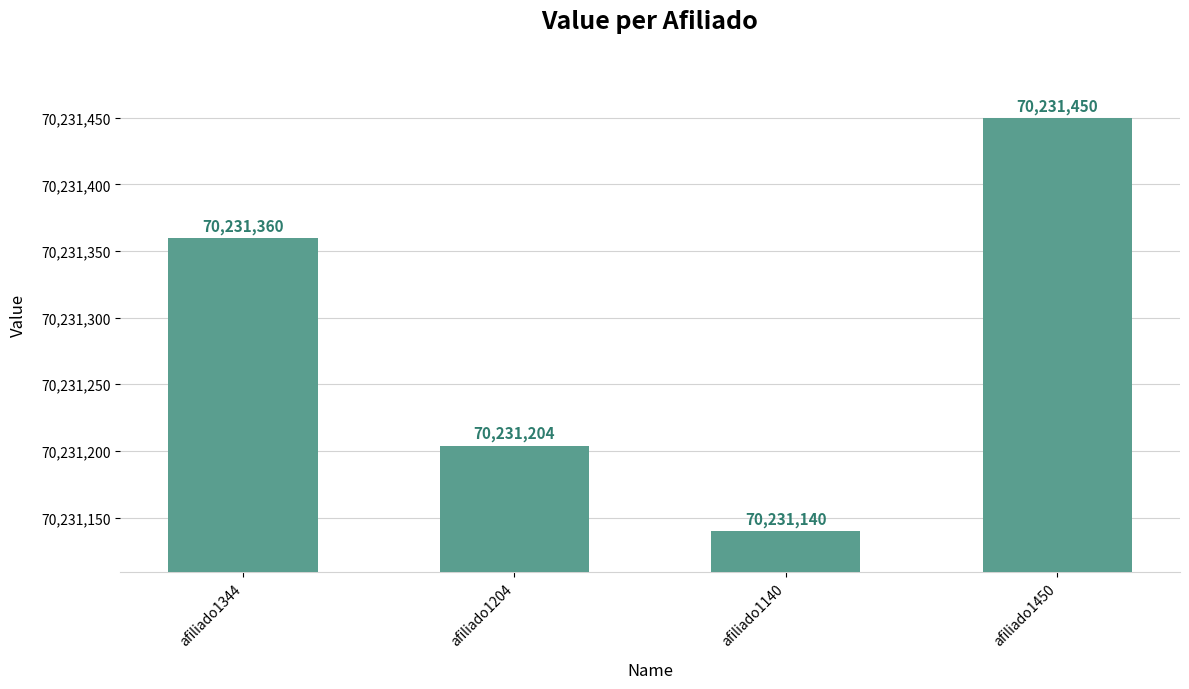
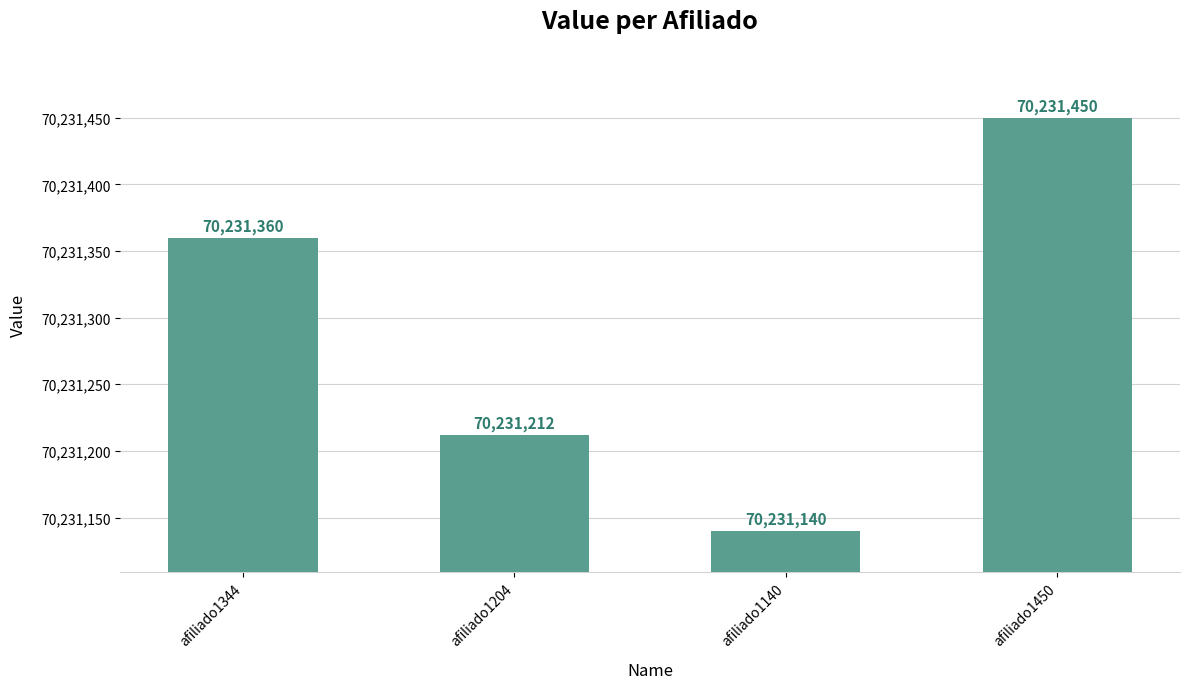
  {
    "afiliado1344": "70,231,360",
-   "afiliado1204": "70,231,204",
+   "afiliado1204": "70,231,212",
    "afiliado1140": "70,231,140",
    "afiliado1450": "70,231,450"
  }
